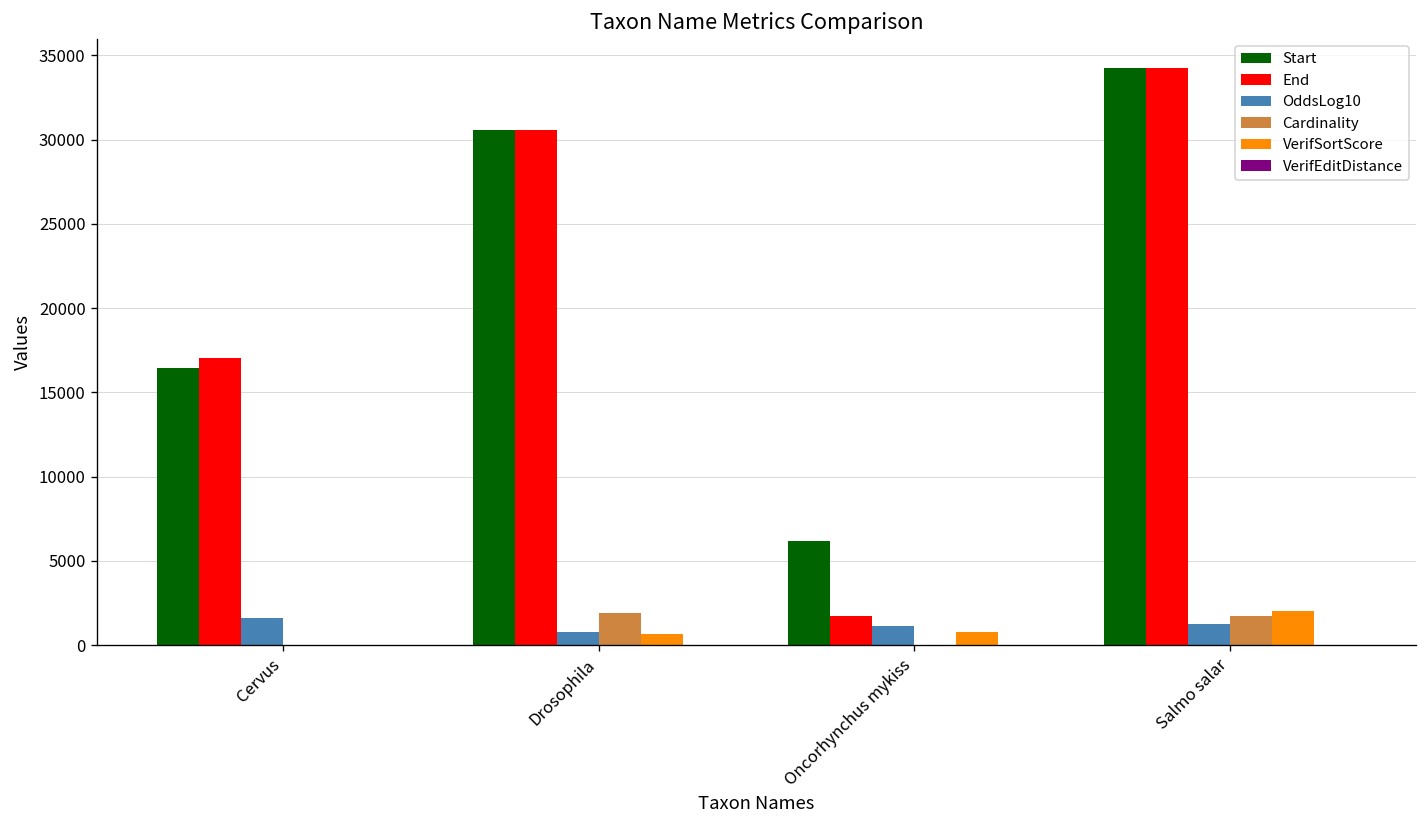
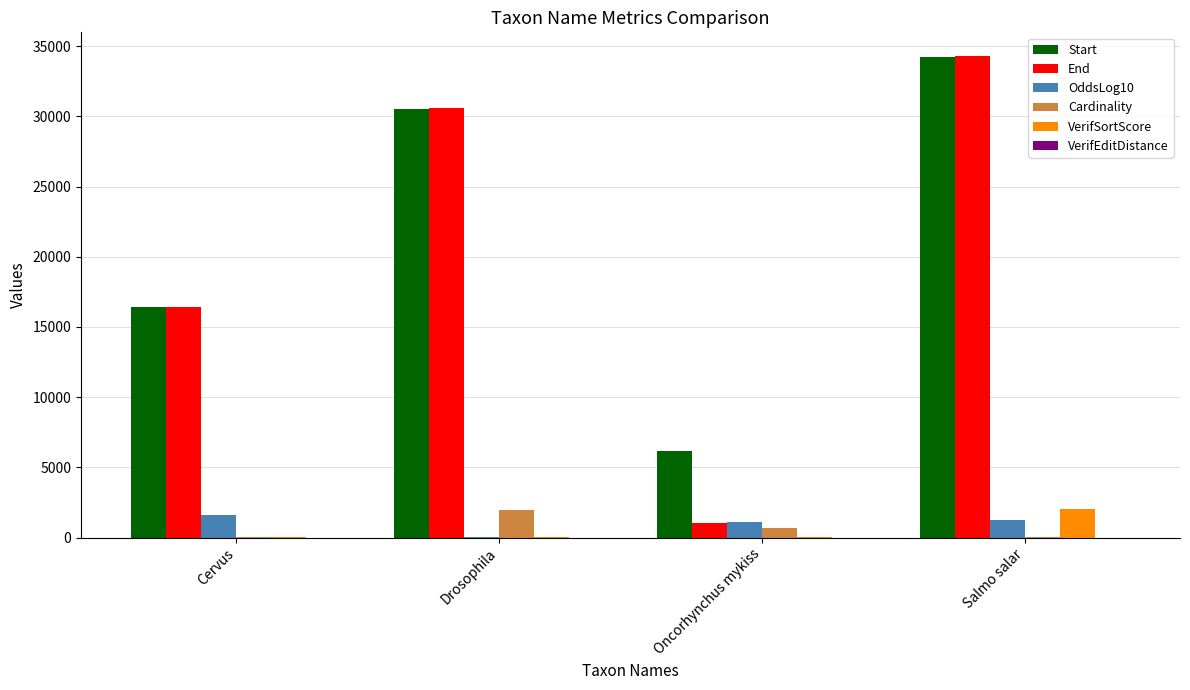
  {
    "Start": {
      "Cervus": 16400,
      "Drosophila": 30600,
      "Oncorhynchus mykiss": 6200,
      "Salmo salar": 34300
    },
    "End": {
-     "Cervus": 17100,
+     "Cervus": 16400,
      "Drosophila": 30600,
-     "Oncorhynchus mykiss": 1700,
+     "Oncorhynchus mykiss": 1000,
      "Salmo salar": 34300
    },
    "OddsLog10": {
      "Cervus": 1600,
-     "Drosophila": 800,
+     "Drosophila": 0,
      "Oncorhynchus mykiss": 1100,
      "Salmo salar": 1200
    },
    "Cardinality": {
      "Drosophila": 1900,
-     "Oncorhynchus mykiss": 0,
-     "Salmo salar": 1700
+     "Oncorhynchus mykiss": 700,
+     "Salmo salar": 0
    },
    "VerifSortScore": {
-     "Drosophila": 600,
-     "Oncorhynchus mykiss": 800,
+     "Drosophila": 0,
+     "Oncorhynchus mykiss": 0,
      "Salmo salar": 2000
    },
    "VerifEditDistance": {
      "Cervus": 0,
      "Drosophila": 0,
      "Oncorhynchus mykiss": 0,
      "Salmo salar": 0
    }
  }
